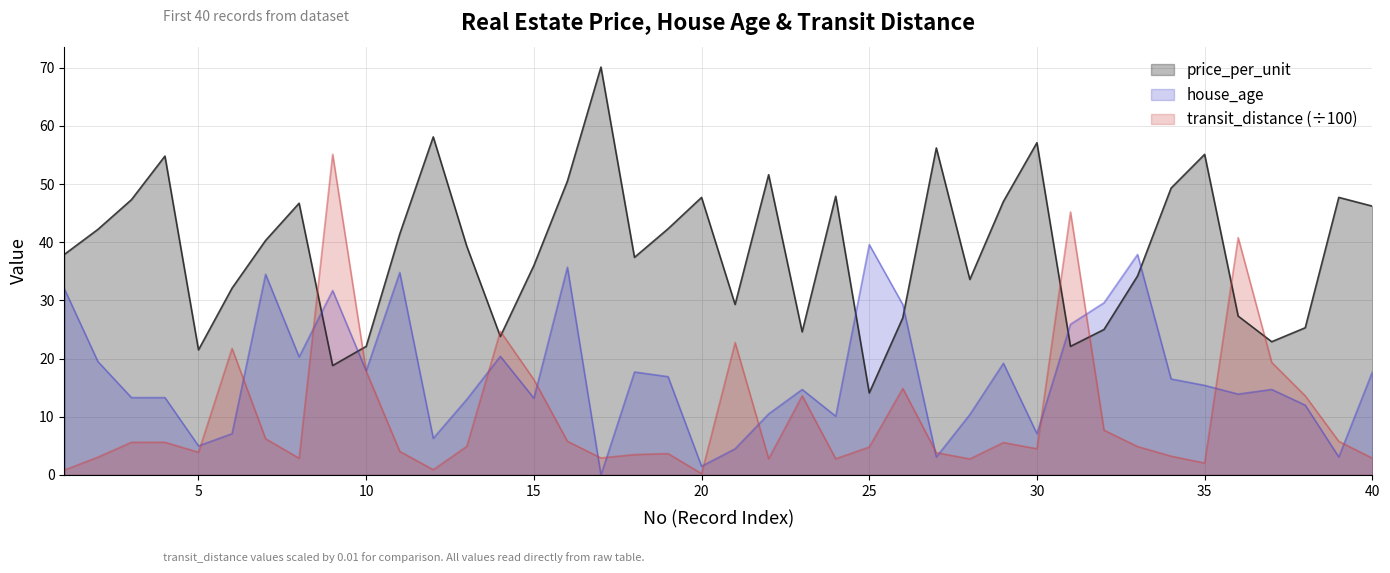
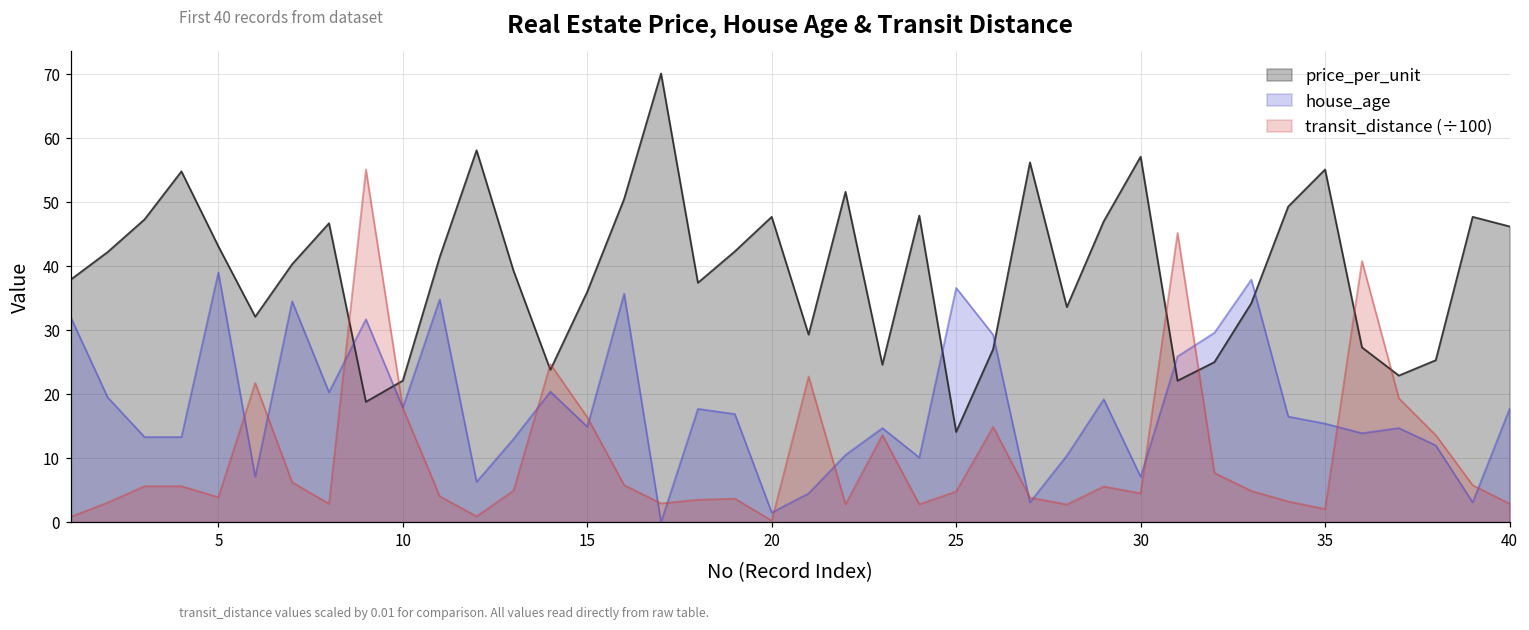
  {
    "price_per_unit": {
-     "5": 22,
+     "5": 43,
      "10": 22,
      "15": 36,
      "20": 48,
      "25": 14,
      "30": 57,
      "35": 55,
      "40": 46
    },
    "house_age": {
-     "5": 5,
-     "15": 13,
+     "5": 39,
+     "15": 15,
      "20": 2,
-     "25": 40,
+     "25": 37,
      "30": 7,
      "35": 15,
      "40": 18
    },
    "transit_distance (÷100)": {
      "5": 4,
      "15": 16,
      "20": 0,
      "25": 5,
      "30": 5,
      "35": 2,
      "40": 3
    }
  }
